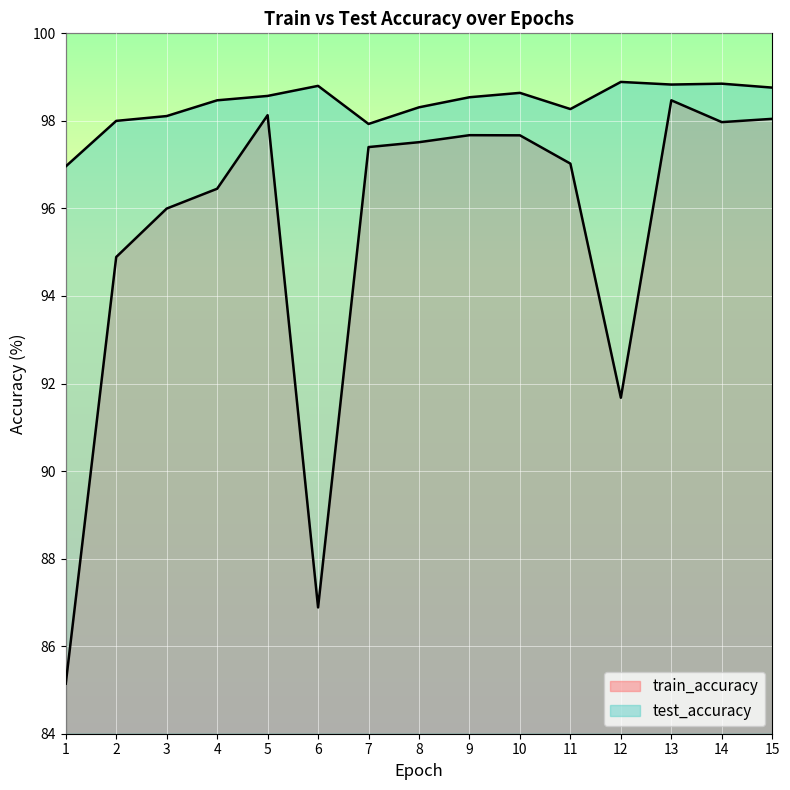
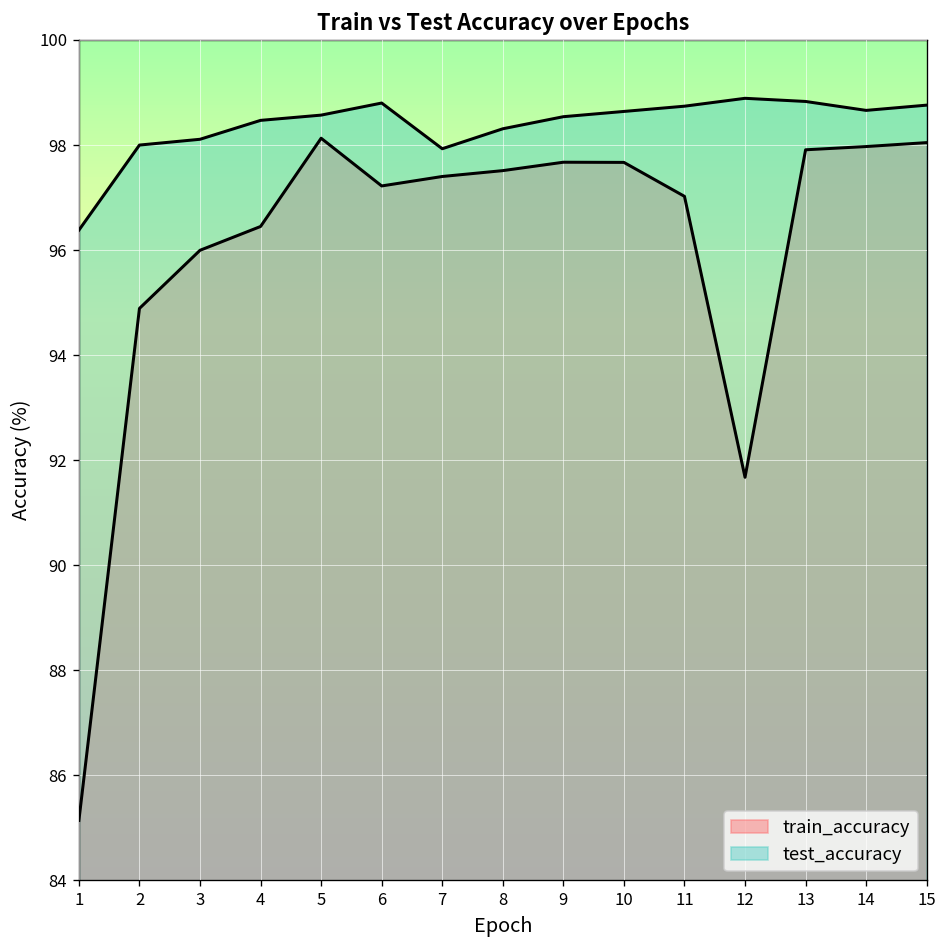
  {
    "train_accuracy": {
      "1": 85.1,
      "2": 94.9,
      "3": 96.0,
      "4": 96.5,
      "5": 98.1,
-     "6": 86.9,
+     "6": 97.2,
      "7": 97.4,
      "8": 97.5,
      "9": 97.7,
      "10": 97.7,
      "11": 97.0,
      "12": 91.7,
-     "13": 98.5,
+     "13": 97.9,
      "14": 98.0,
      "15": 98.0
    },
    "test_accuracy": {
-     "1": 97.0,
+     "1": 96.4,
      "2": 98.0,
      "3": 98.1,
      "4": 98.5,
      "5": 98.6,
      "6": 98.8,
      "7": 97.9,
      "8": 98.3,
      "9": 98.5,
      "10": 98.6,
-     "11": 98.3,
+     "11": 98.7,
      "12": 98.9,
      "13": 98.8,
-     "14": 98.9,
+     "14": 98.7,
      "15": 98.8
    }
  }
